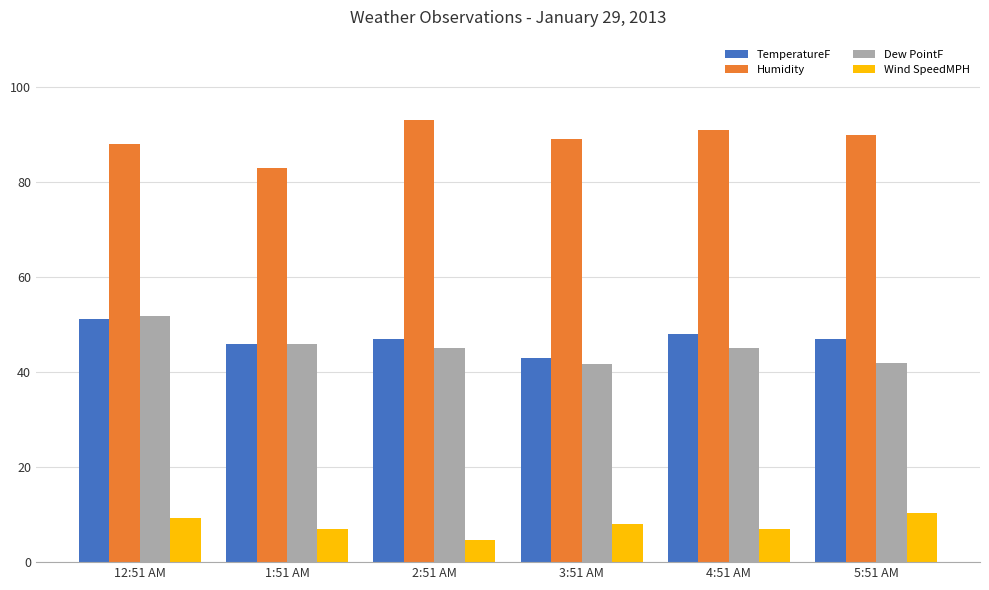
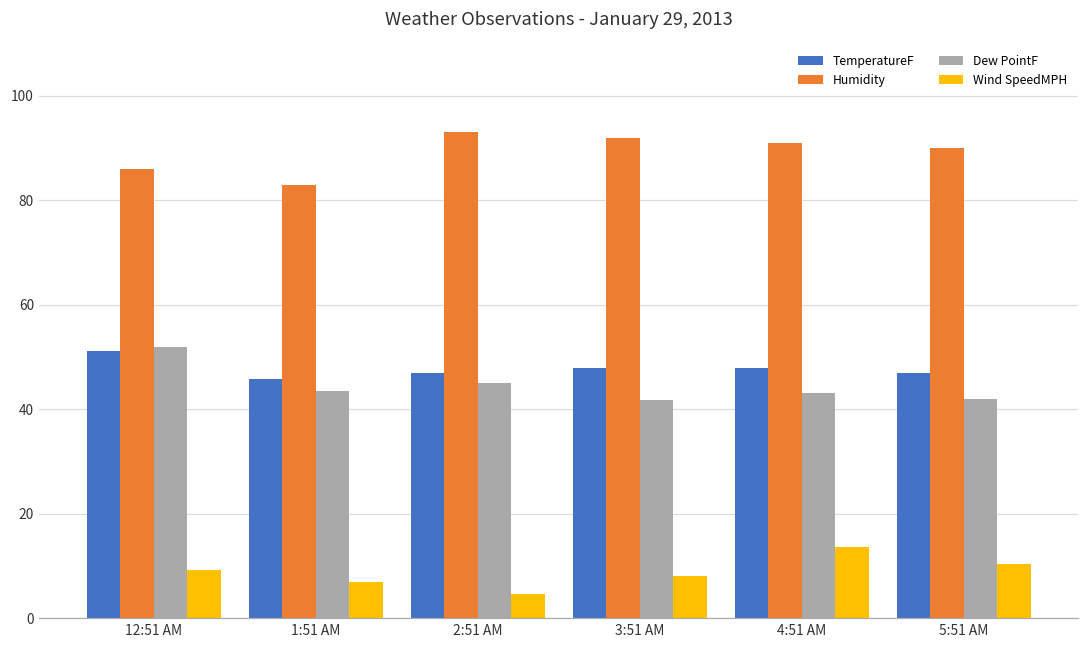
  {
    "TemperatureF": {
      "12:51 AM": 51,
      "1:51 AM": 46,
      "2:51 AM": 47,
-     "3:51 AM": 43,
+     "3:51 AM": 48,
      "4:51 AM": 48,
      "5:51 AM": 47
    },
    "Humidity": {
-     "12:51 AM": 88,
+     "12:51 AM": 86,
      "1:51 AM": 83,
      "2:51 AM": 93,
-     "3:51 AM": 89,
+     "3:51 AM": 92,
      "4:51 AM": 91,
      "5:51 AM": 90
    },
    "Dew PointF": {
      "12:51 AM": 52,
-     "1:51 AM": 46,
+     "1:51 AM": 44,
      "2:51 AM": 45,
      "3:51 AM": 42,
-     "4:51 AM": 45,
+     "4:51 AM": 43,
      "5:51 AM": 42
    },
    "Wind SpeedMPH": {
      "12:51 AM": 9,
      "1:51 AM": 7,
      "2:51 AM": 5,
      "3:51 AM": 8,
-     "4:51 AM": 7,
+     "4:51 AM": 14,
      "5:51 AM": 10
    }
  }
